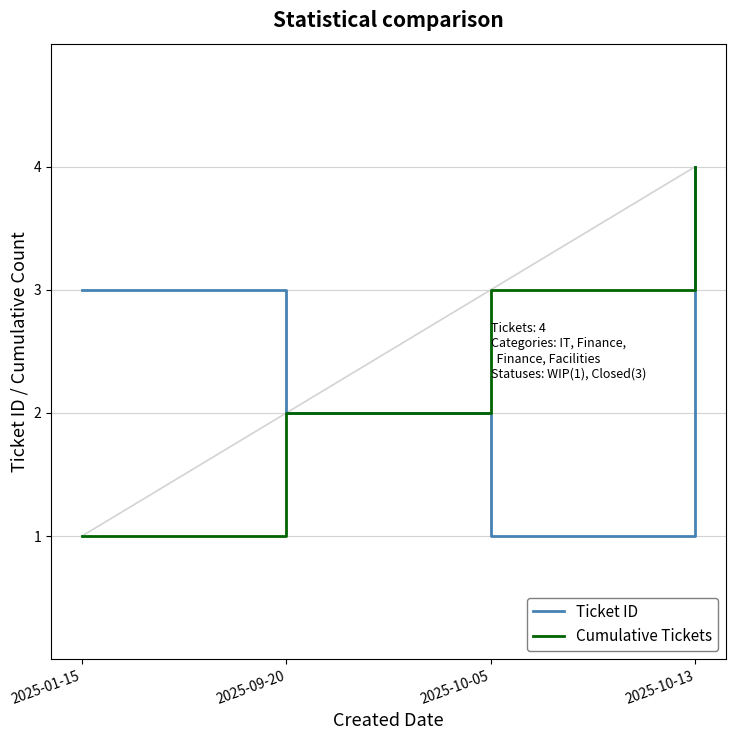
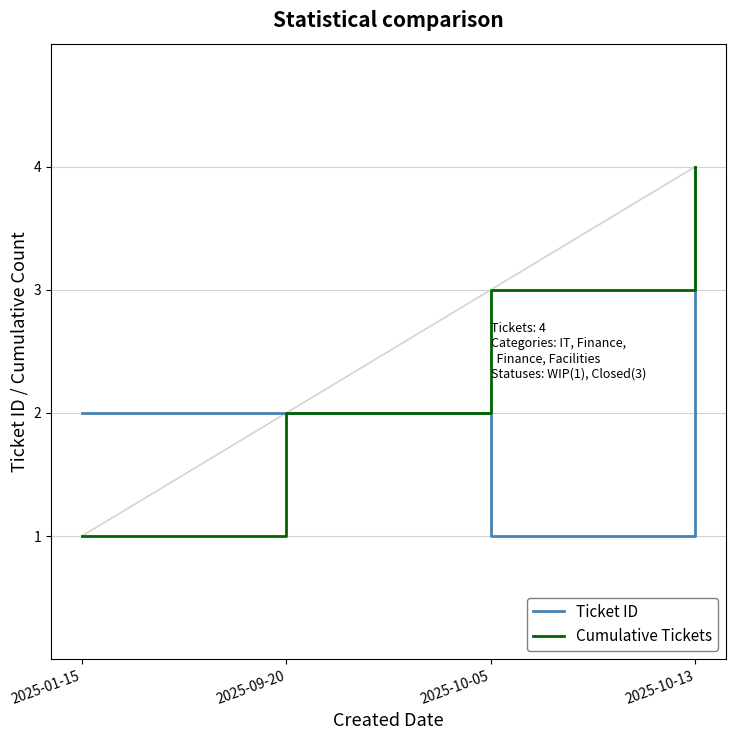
  {
    "Ticket ID": {
-     "2025-01-15": 3,
+     "2025-01-15": 2,
      "2025-10-05": 1
    },
    "Cumulative Tickets": {
      "2025-10-05": 3
    }
  }
